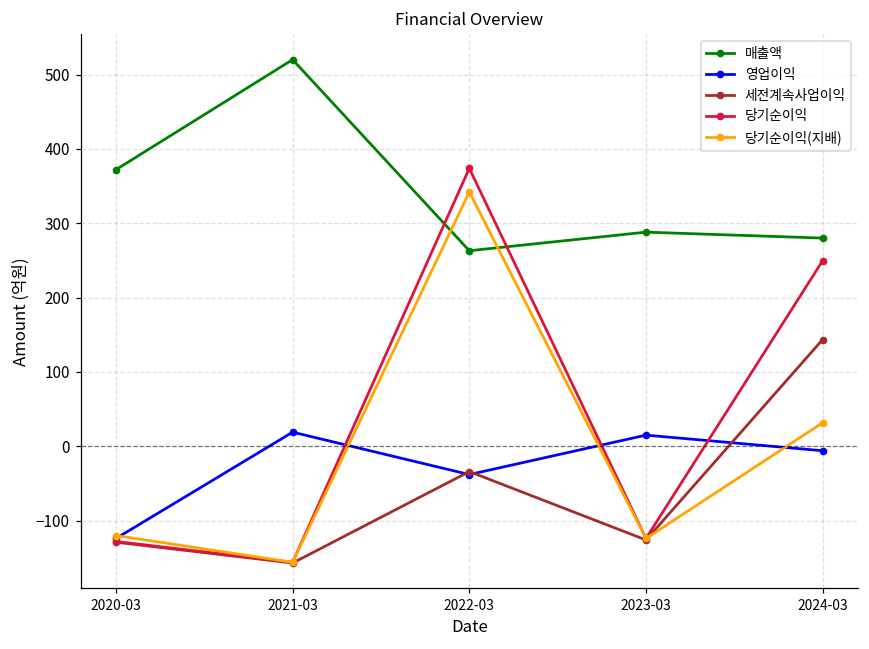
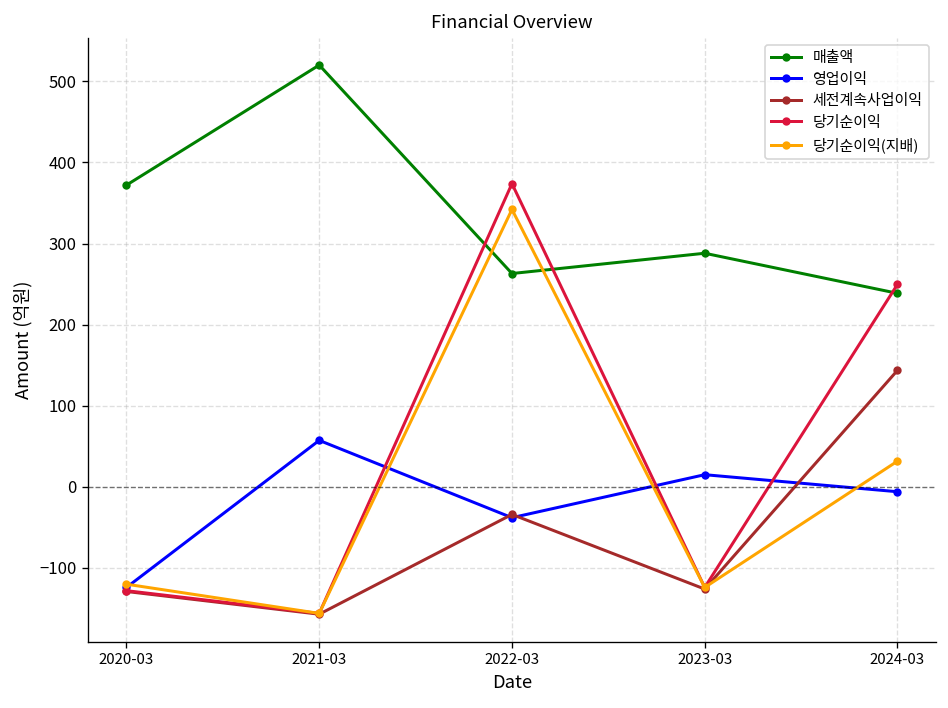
  {
    "매출액": {
      "2020-03": 370,
      "2021-03": 520,
      "2022-03": 260,
      "2023-03": 290,
-     "2024-03": 280
+     "2024-03": 240
    },
    "영업이익": {
      "2020-03": -120,
-     "2021-03": 20,
+     "2021-03": 60,
      "2022-03": -40,
      "2023-03": 20,
      "2024-03": -10
    },
    "세전계속사업이익": {
      "2022-03": -30,
      "2024-03": 140
    },
    "당기순이익": {
      "2022-03": 370,
      "2024-03": 250
    },
    "당기순이익(지배)": {
      "2020-03": -120,
      "2022-03": 340,
      "2024-03": 30
    }
  }
